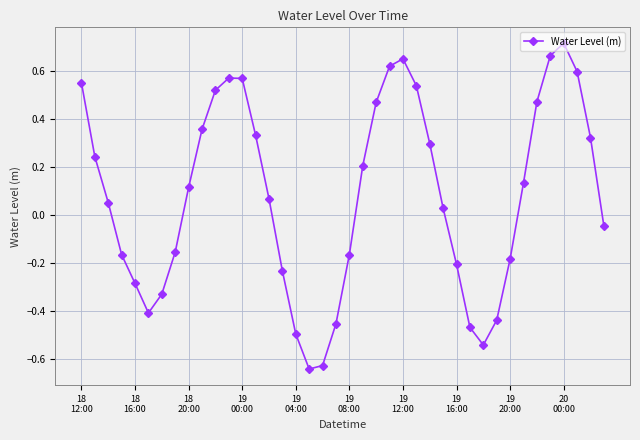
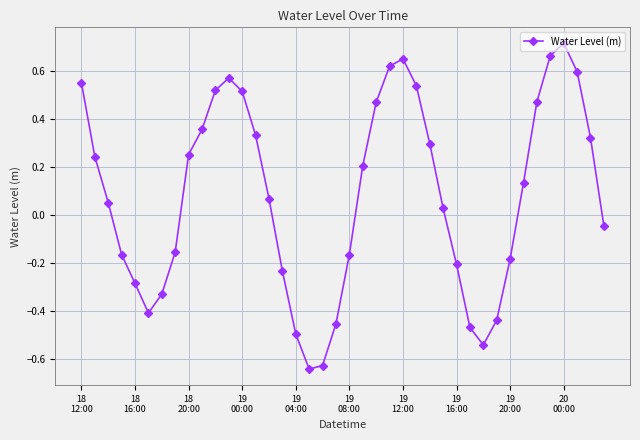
  {
    "18 12:00": 0.55,
    "18 16:00": -0.28,
-   "18 20:00": 0.11,
-   "19 00:00": 0.57,
+   "18 20:00": 0.25,
+   "19 00:00": 0.51,
    "19 04:00": -0.49,
    "19 08:00": -0.16,
    "19 12:00": 0.65,
    "19 16:00": -0.21,
    "19 20:00": -0.18
  }
